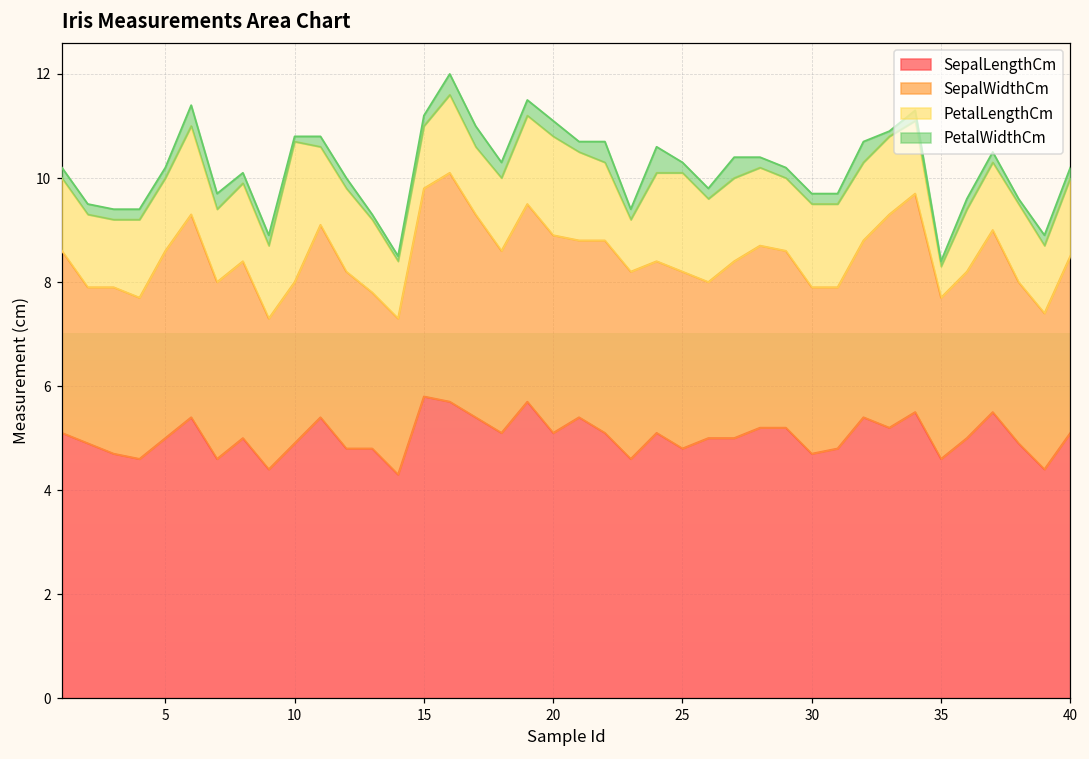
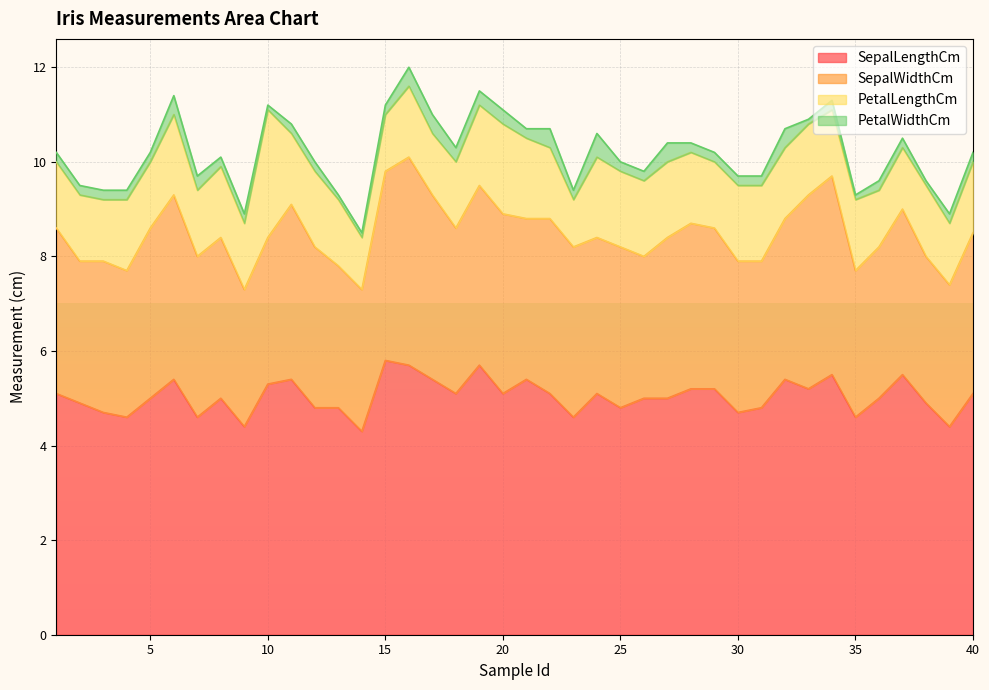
  {
    "SepalLengthCm": {
      "5": 5.0,
-     "10": 4.9,
+     "10": 5.3,
      "15": 5.8,
      "20": 5.1,
      "25": 4.8,
      "30": 4.7,
      "35": 4.6,
      "40": 5.1
    },
    "SepalWidthCm": {
      "5": 3.6,
      "10": 3.1,
      "15": 4.0,
      "20": 3.8,
      "25": 3.4,
      "30": 3.2,
      "35": 3.1,
      "40": 3.4
    },
    "PetalLengthCm": {
      "5": 1.4,
      "10": 2.7,
      "15": 1.2,
      "20": 1.9,
-     "25": 1.9,
+     "25": 1.6,
      "30": 1.6,
-     "35": 0.6,
+     "35": 1.5,
      "40": 1.5
    },
    "PetalWidthCm": {
      "5": 0.2,
      "10": 0.1,
      "15": 0.2,
      "20": 0.3,
      "25": 0.2,
      "30": 0.2,
      "35": 0.1,
      "40": 0.2
    }
  }
